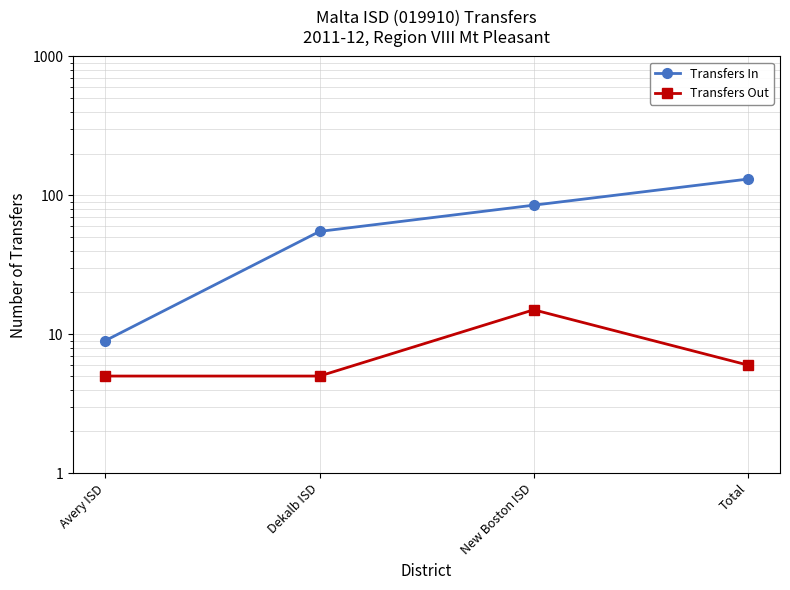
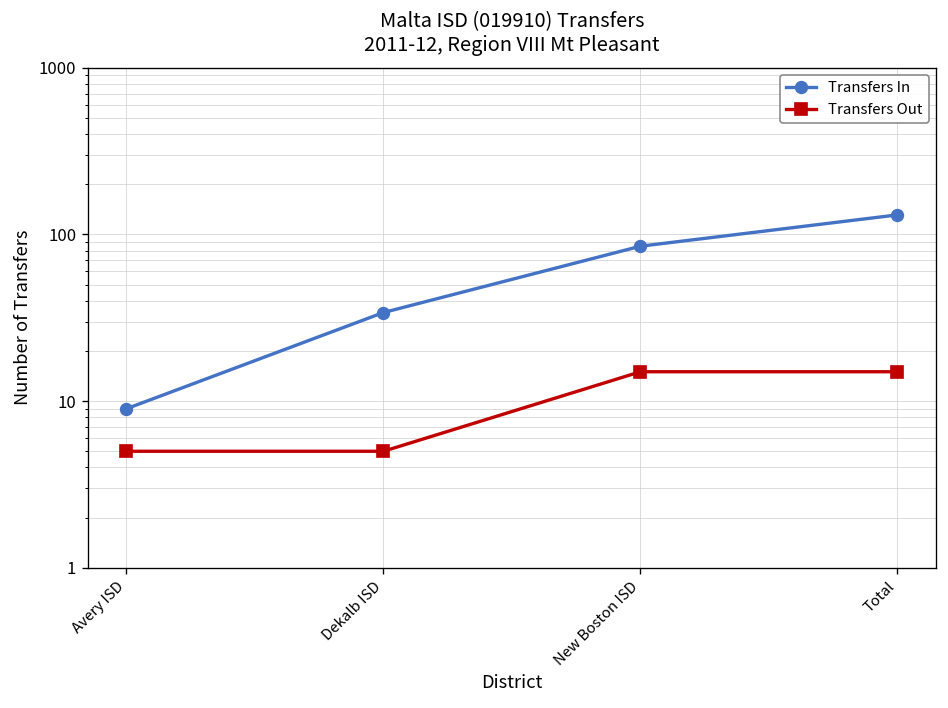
  {
    "Transfers In": {
      "Avery ISD": 9,
-     "Dekalb ISD": 55,
+     "Dekalb ISD": 34,
      "New Boston ISD": 90,
      "Total": 130
    },
    "Transfers Out": {
      "Avery ISD": 5,
      "Dekalb ISD": 5,
      "New Boston ISD": 15,
-     "Total": 6
+     "Total": 15
    }
  }
